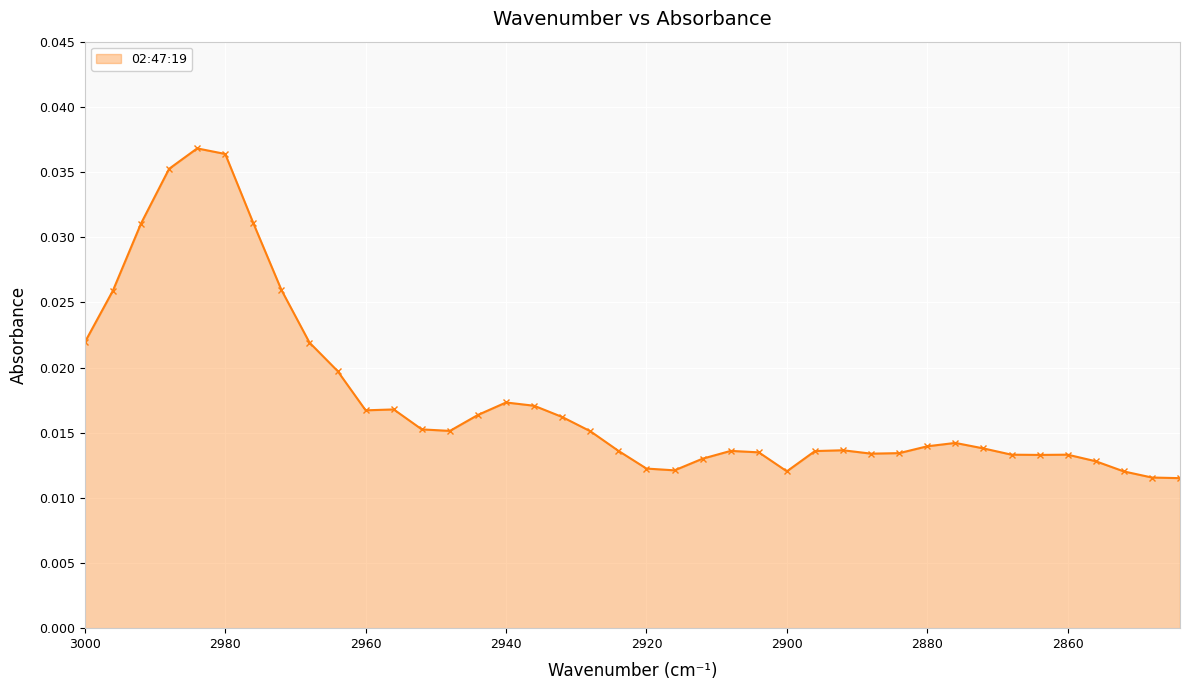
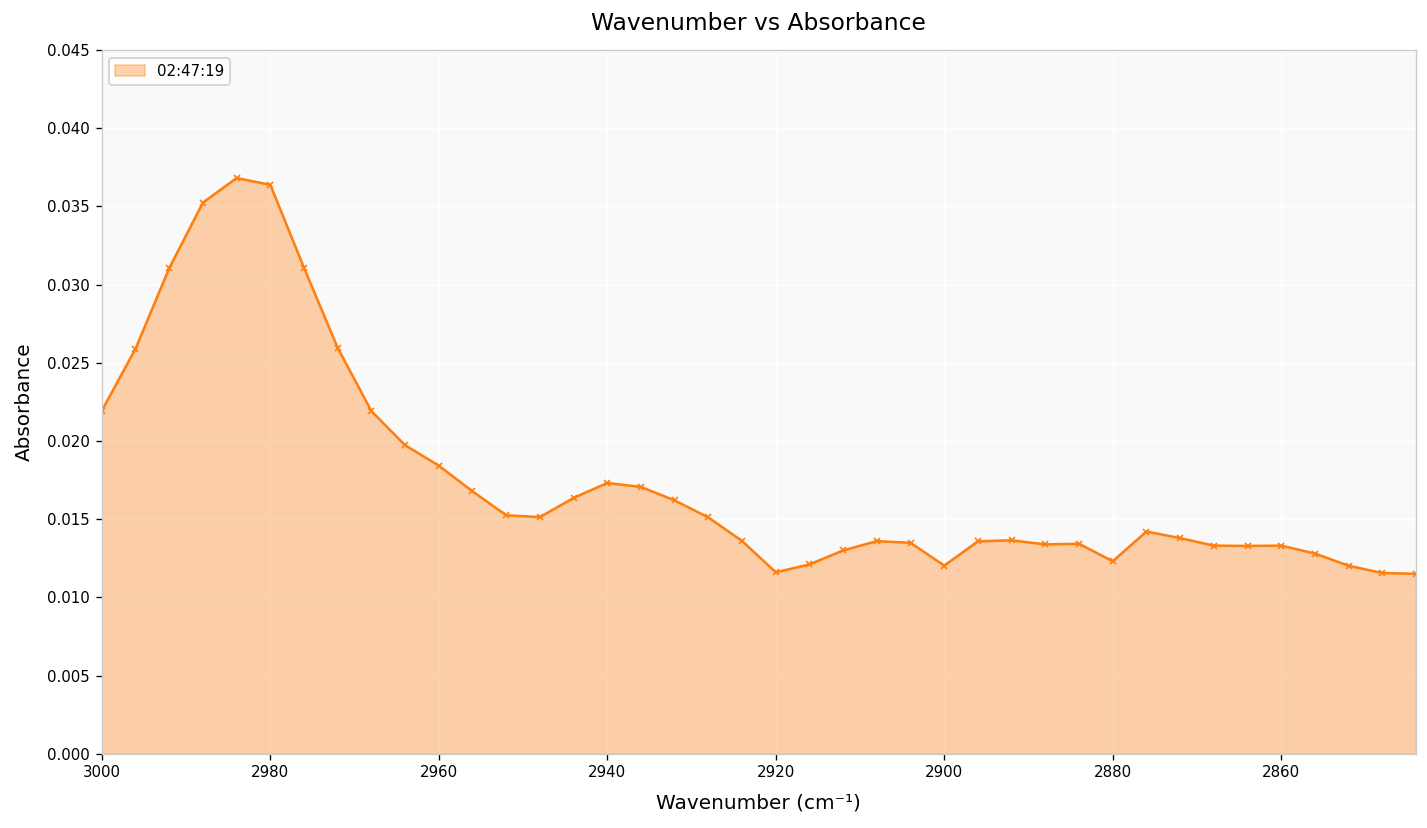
  {
    "3000": 0.0219,
    "2980": 0.0364,
-   "2960": 0.0167,
+   "2960": 0.0184,
    "2940": 0.0173,
-   "2920": 0.0122,
+   "2920": 0.0116,
    "2900": 0.0120,
-   "2880": 0.0140,
+   "2880": 0.0123,
    "2860": 0.0133
  }
